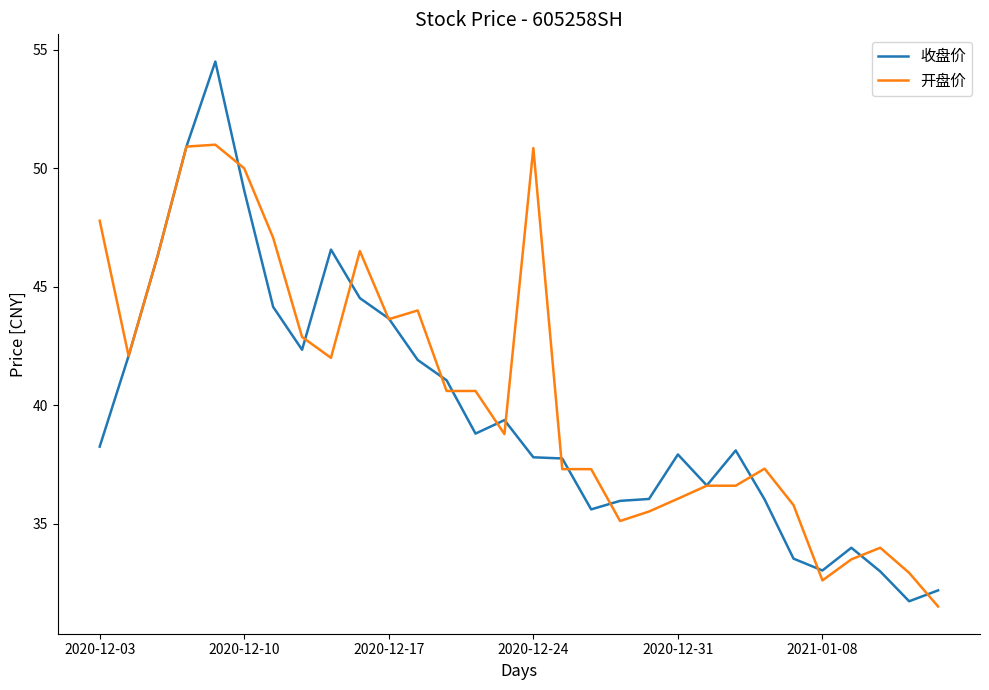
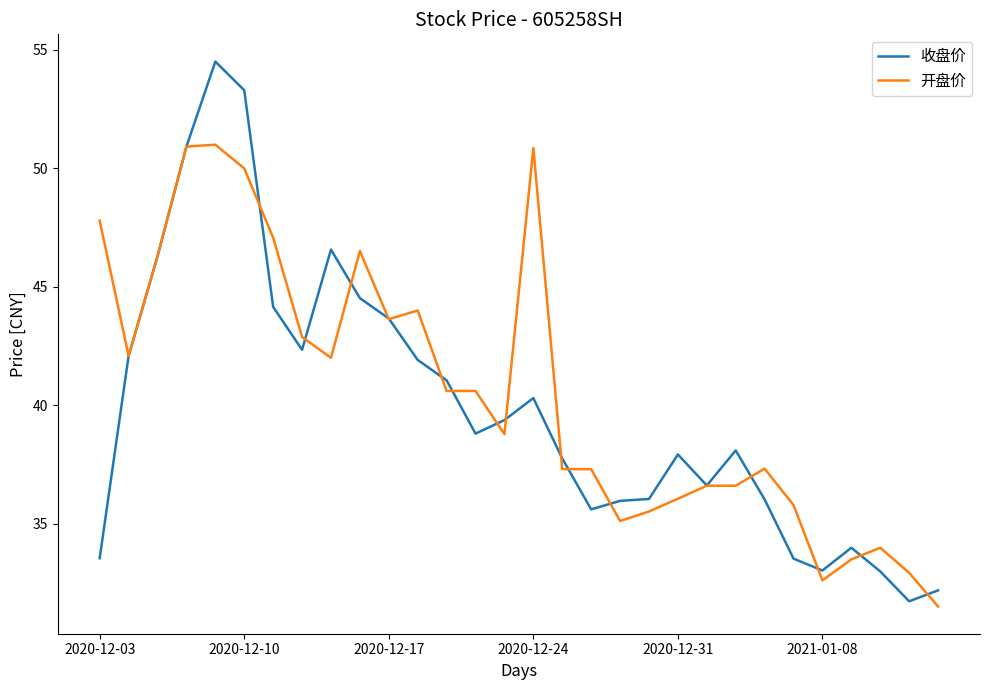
  {
    "收盘价": {
-     "2020-12-03": 38.3,
-     "2020-12-10": 49.1,
-     "2020-12-24": 37.8,
+     "2020-12-03": 33.5,
+     "2020-12-10": 53.3,
+     "2020-12-24": 40.3,
      "2020-12-31": 37.9,
      "2021-01-08": 33.0
    },
    "开盘价": {
      "2020-12-03": 47.8,
      "2020-12-10": 50.0,
      "2020-12-24": 50.9,
      "2020-12-31": 36.1,
      "2021-01-08": 32.6
    }
  }
